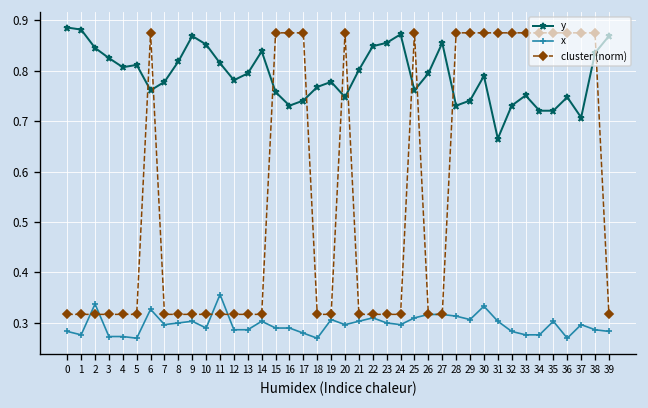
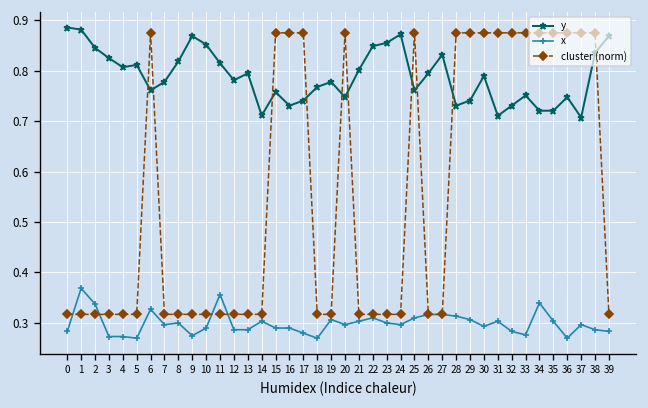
  {
    "y": {
      "0": 0.89,
      "1": 0.88,
      "2": 0.85,
      "3": 0.82,
      "4": 0.81,
      "5": 0.81,
      "6": 0.76,
      "7": 0.78,
      "8": 0.82,
      "9": 0.87,
      "10": 0.85,
      "11": 0.81,
      "12": 0.78,
      "13": 0.79,
-     "14": 0.84,
+     "14": 0.71,
      "15": 0.76,
      "16": 0.73,
      "17": 0.74,
      "18": 0.77,
      "19": 0.78,
      "20": 0.75,
      "21": 0.80,
      "22": 0.85,
      "23": 0.86,
      "24": 0.87,
      "25": 0.76,
      "26": 0.79,
-     "27": 0.85,
+     "27": 0.83,
      "28": 0.73,
      "29": 0.74,
      "30": 0.79,
-     "31": 0.67,
+     "31": 0.71,
      "32": 0.73,
      "33": 0.75,
      "34": 0.72,
      "35": 0.72,
      "36": 0.75,
      "37": 0.71
    },
    "x": {
      "0": 0.28,
-     "1": 0.28,
+     "1": 0.37,
      "2": 0.34,
      "3": 0.27,
      "4": 0.27,
      "5": 0.27,
      "6": 0.33,
      "7": 0.30,
      "8": 0.30,
-     "9": 0.30,
+     "9": 0.27,
      "10": 0.29,
      "11": 0.36,
      "12": 0.29,
      "13": 0.29,
      "14": 0.30,
      "15": 0.29,
      "16": 0.29,
      "17": 0.28,
      "18": 0.27,
      "19": 0.31,
      "20": 0.30,
      "21": 0.30,
      "22": 0.31,
      "23": 0.30,
      "24": 0.30,
      "25": 0.31,
      "28": 0.31,
      "29": 0.31,
-     "30": 0.33,
+     "30": 0.29,
      "31": 0.30,
      "32": 0.28,
      "33": 0.28,
-     "34": 0.28,
+     "34": 0.34,
      "35": 0.30,
      "36": 0.27,
      "37": 0.30,
      "38": 0.29,
      "39": 0.28
    },
    "cluster (norm)": {
      "0": 0.32,
      "1": 0.32,
      "2": 0.32,
      "3": 0.32,
      "4": 0.32,
      "5": 0.32,
      "6": 0.88,
      "7": 0.32,
      "8": 0.32,
      "9": 0.32,
      "10": 0.32,
      "11": 0.32,
      "12": 0.32,
      "13": 0.32,
      "14": 0.32,
      "15": 0.88,
      "16": 0.88,
      "17": 0.88,
      "18": 0.32,
      "19": 0.32,
      "20": 0.88,
      "21": 0.32,
      "22": 0.32,
      "23": 0.32,
      "24": 0.32,
      "25": 0.88,
      "28": 0.88,
      "29": 0.88,
      "30": 0.88,
      "31": 0.88,
      "32": 0.88,
      "33": 0.88,
      "39": 0.32
    }
  }
